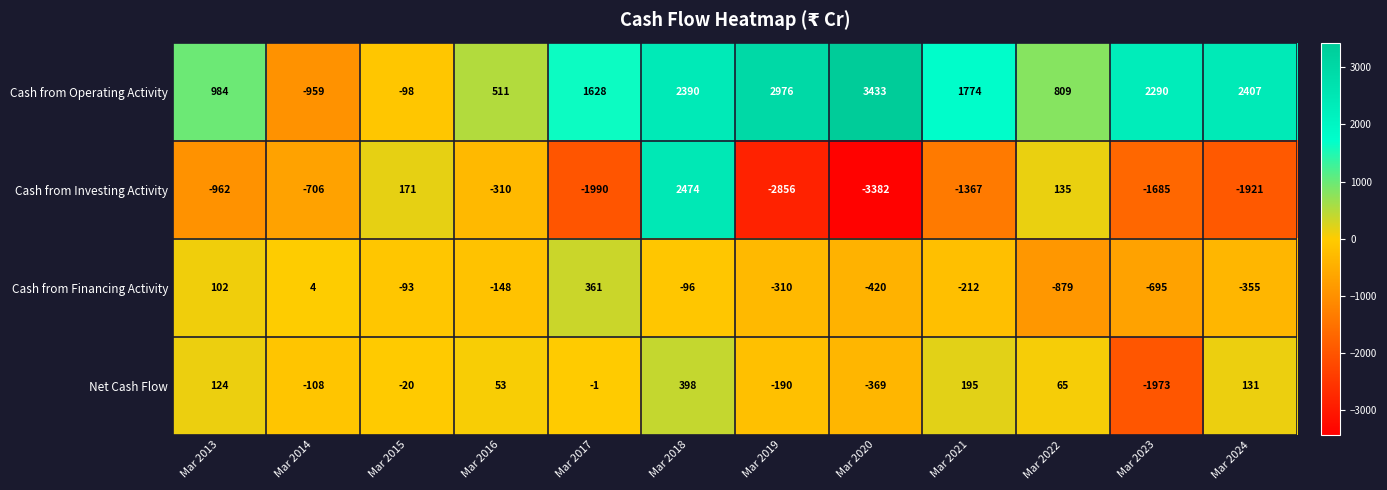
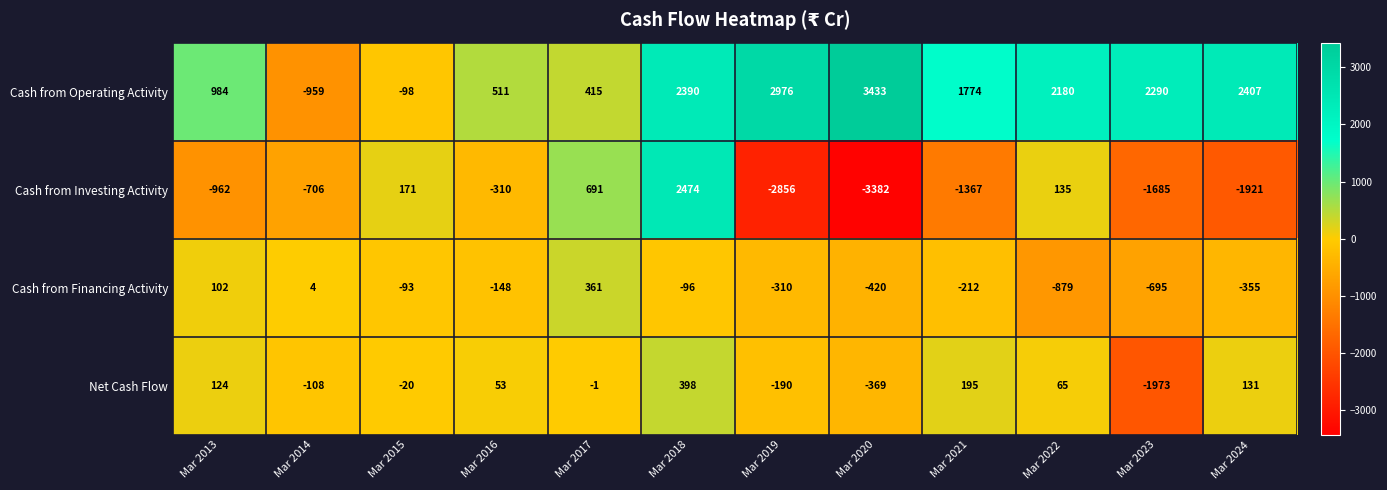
  {
    "Cash from Operating Activity": {
      "Mar 2013": 984,
      "Mar 2014": -959,
      "Mar 2015": -98,
      "Mar 2016": 511,
-     "Mar 2017": 1628,
+     "Mar 2017": 415,
      "Mar 2018": 2390,
      "Mar 2019": 2976,
      "Mar 2020": 3433,
      "Mar 2021": 1774,
-     "Mar 2022": 809,
+     "Mar 2022": 2180,
      "Mar 2023": 2290,
      "Mar 2024": 2407
    },
    "Cash from Investing Activity": {
      "Mar 2013": -962,
      "Mar 2014": -706,
      "Mar 2015": 171,
      "Mar 2016": -310,
-     "Mar 2017": -1990,
+     "Mar 2017": 691,
      "Mar 2018": 2474,
      "Mar 2019": -2856,
      "Mar 2020": -3382,
      "Mar 2021": -1367,
      "Mar 2022": 135,
      "Mar 2023": -1685,
      "Mar 2024": -1921
    },
    "Cash from Financing Activity": {
      "Mar 2013": 102,
      "Mar 2014": 4,
      "Mar 2015": -93,
      "Mar 2016": -148,
      "Mar 2017": 361,
      "Mar 2018": -96,
      "Mar 2019": -310,
      "Mar 2020": -420,
      "Mar 2021": -212,
      "Mar 2022": -879,
      "Mar 2023": -695,
      "Mar 2024": -355
    },
    "Net Cash Flow": {
      "Mar 2013": 124,
      "Mar 2014": -108,
      "Mar 2015": -20,
      "Mar 2016": 53,
      "Mar 2017": -1,
      "Mar 2018": 398,
      "Mar 2019": -190,
      "Mar 2020": -369,
      "Mar 2021": 195,
      "Mar 2022": 65,
      "Mar 2023": -1973,
      "Mar 2024": 131
    }
  }
